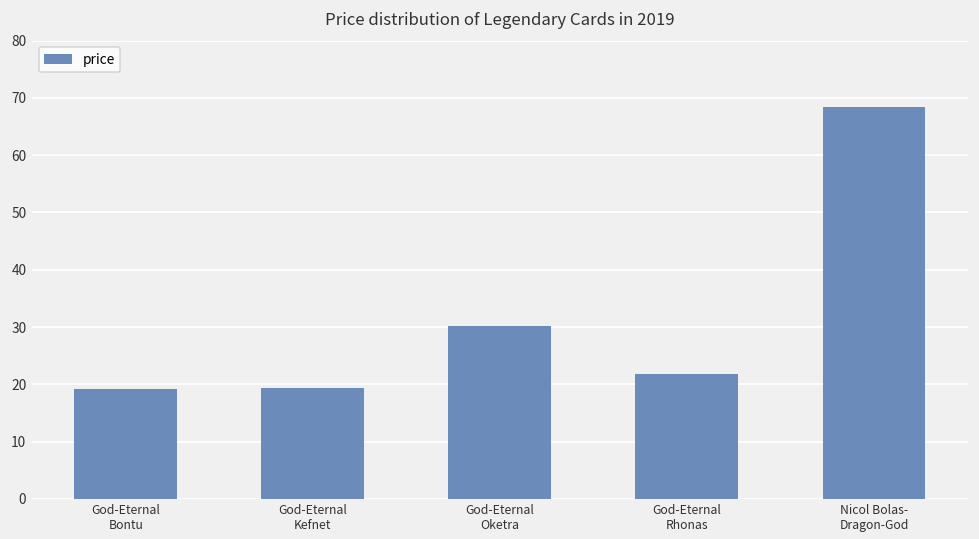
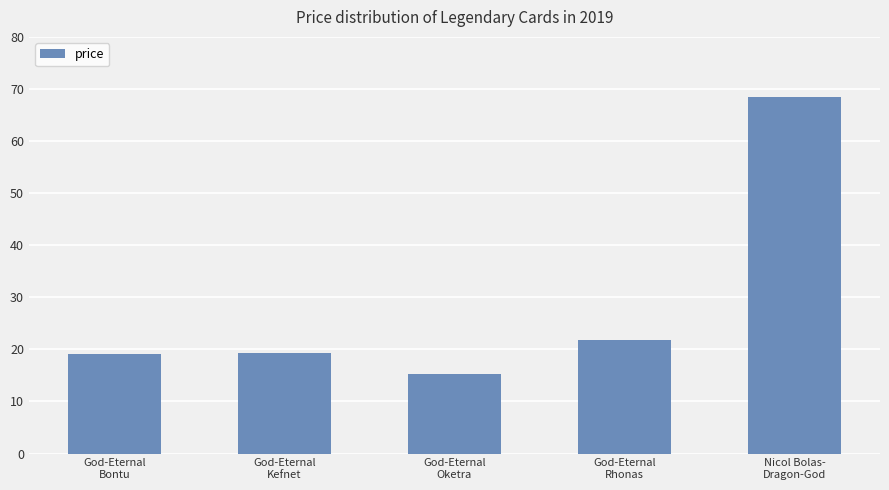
  {
    "God-Eternal Bontu": 19,
    "God-Eternal Kefnet": 19,
-   "God-Eternal Oketra": 30,
+   "God-Eternal Oketra": 15,
    "God-Eternal Rhonas": 22,
    "Nicol Bolas- Dragon-God": 68
  }
